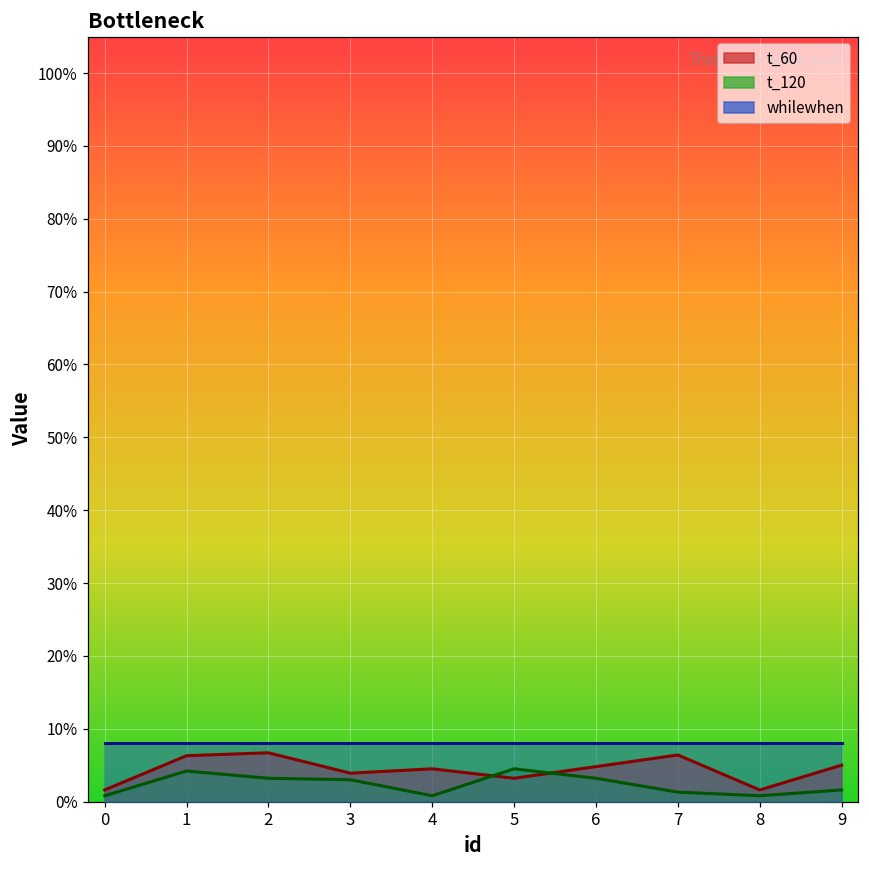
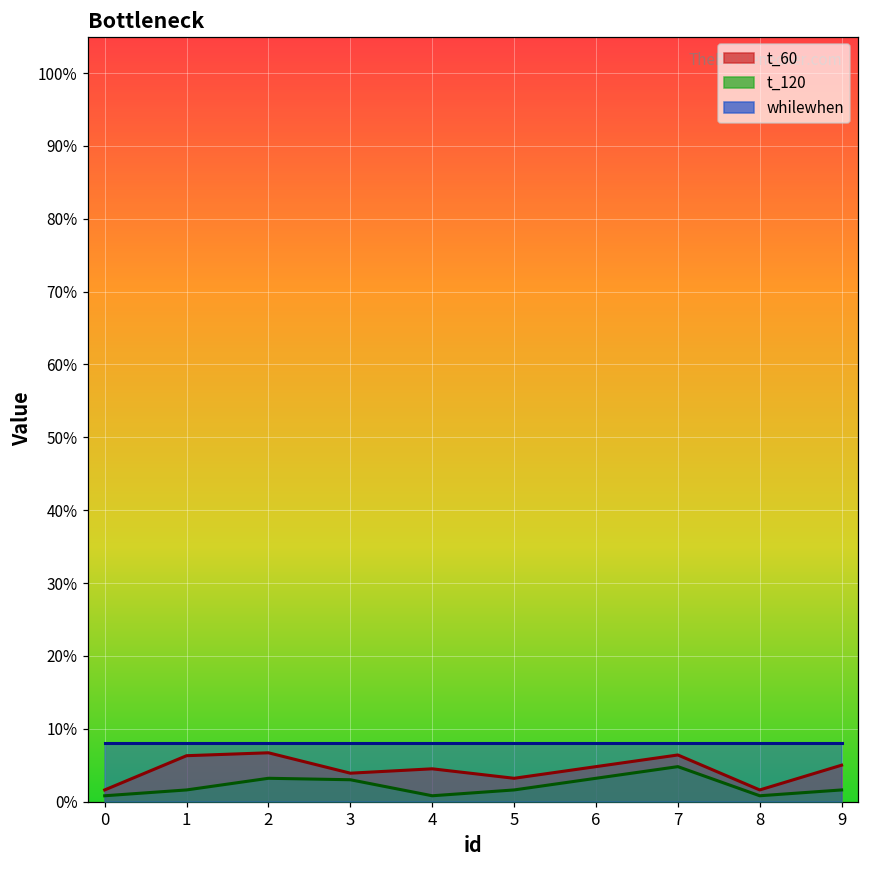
  {
    "t_60": {
      "0": "2%",
      "1": "6%",
      "2": "7%",
      "3": "4%",
      "4": "5%",
      "5": "3%",
      "6": "5%",
      "7": "6%",
      "8": "2%",
      "9": "5%"
    },
    "t_120": {
      "0": "1%",
-     "1": "4%",
+     "1": "2%",
      "2": "3%",
      "3": "3%",
      "4": "1%",
-     "5": "5%",
+     "5": "2%",
      "6": "3%",
-     "7": "1%",
+     "7": "5%",
      "8": "1%",
      "9": "2%"
    },
    "whilewhen": {
      "0": "8%",
      "1": "8%",
      "2": "8%",
      "3": "8%",
      "4": "8%",
      "5": "8%",
      "6": "8%",
      "7": "8%",
      "8": "8%",
      "9": "8%"
    }
  }
